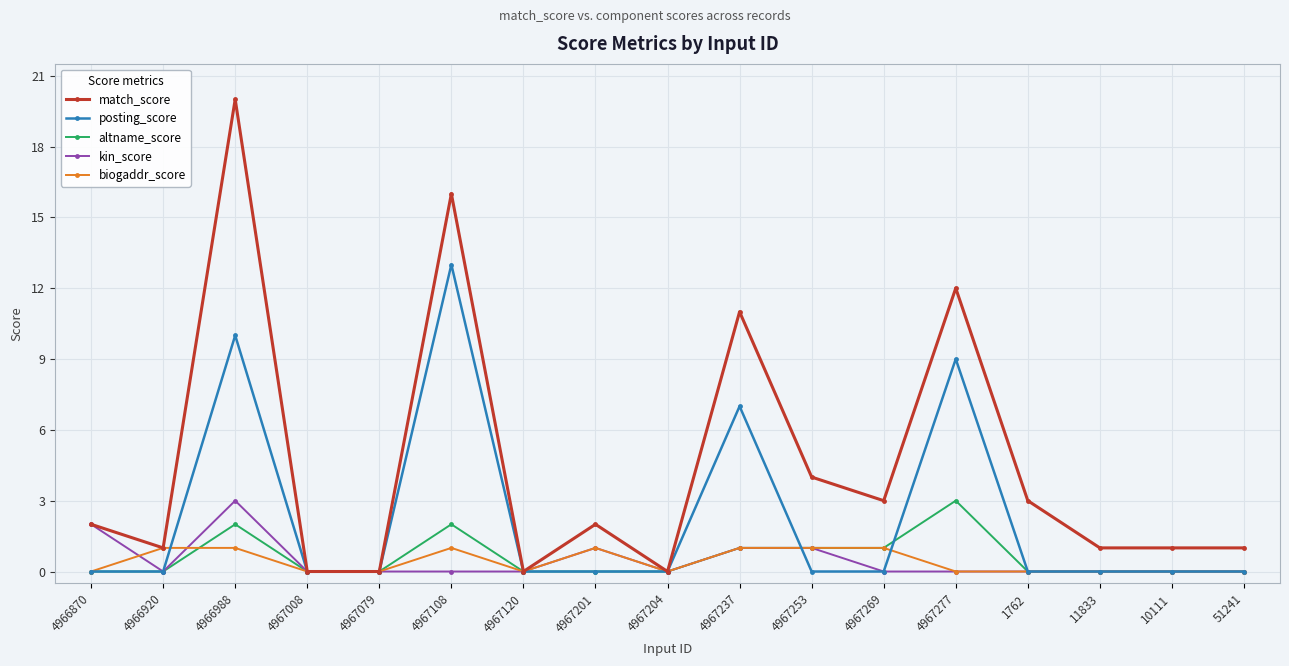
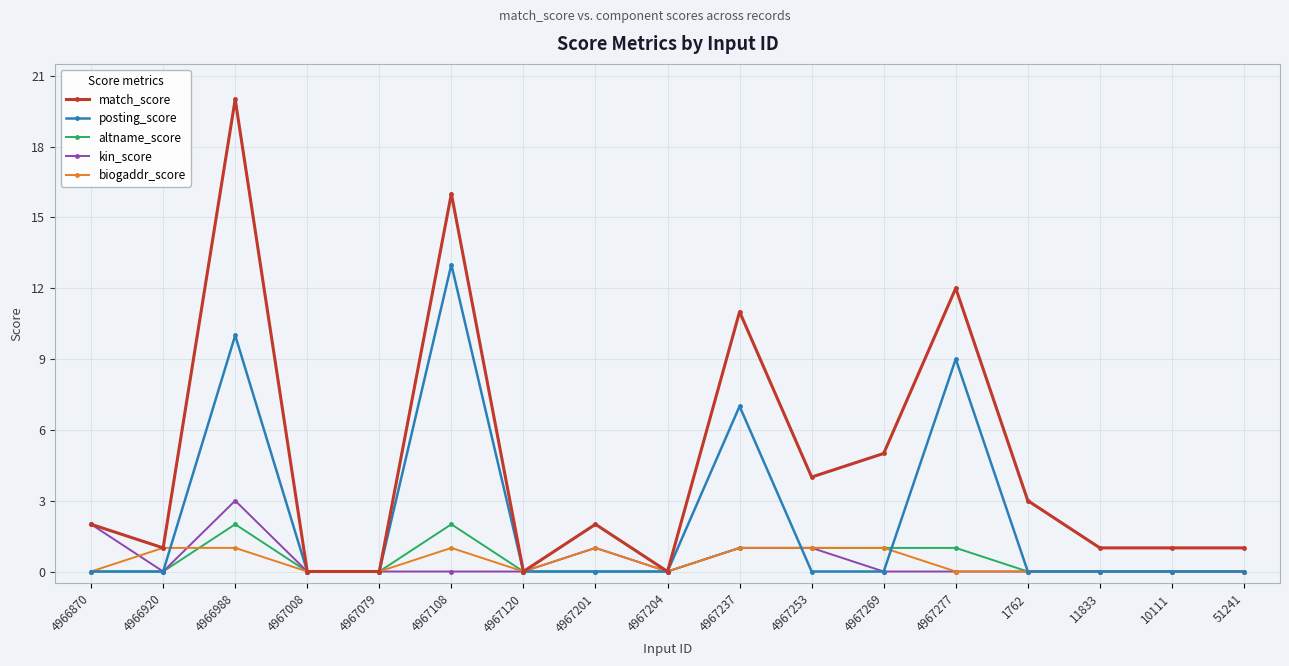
  {
    "match_score": {
      "4966988": 20,
      "4967108": 16,
      "4967201": 2,
      "4967237": 11,
      "4967253": 4,
-     "4967269": 3,
+     "4967269": 5,
      "4967277": 12,
      "1762": 3,
      "11833": 1,
      "10111": 1,
      "51241": 1
    },
    "posting_score": {
      "4966988": 10,
      "4967108": 13,
      "4967237": 7,
      "4967253": 0,
      "4967277": 9
    },
    "altname_score": {
      "4966988": 2,
      "4967108": 2,
-     "4967277": 3
+     "4967277": 1
    },
    "kin_score": {
      "4966988": 3,
      "4967108": 0
    },
    "biogaddr_score": {
      "4966988": 1,
      "4967108": 1
    }
  }
